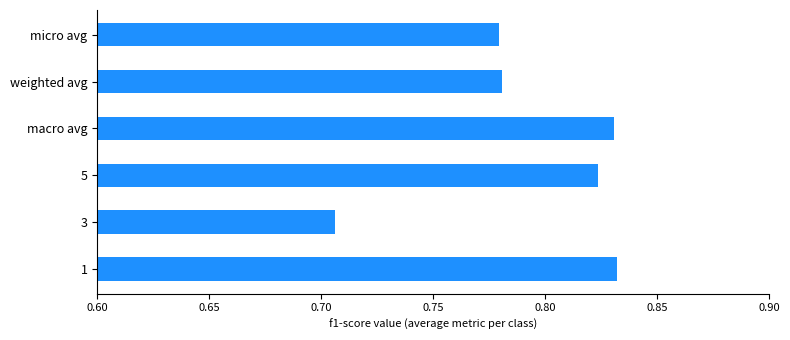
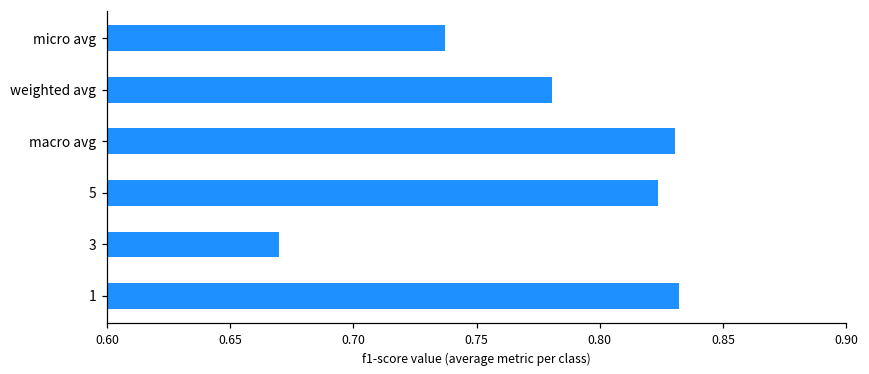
  {
-   "micro avg": 0.780,
+   "micro avg": 0.737,
    "weighted avg": 0.781,
    "macro avg": 0.831,
    "5": 0.824,
-   "3": 0.706,
+   "3": 0.670,
    "1": 0.832
  }
